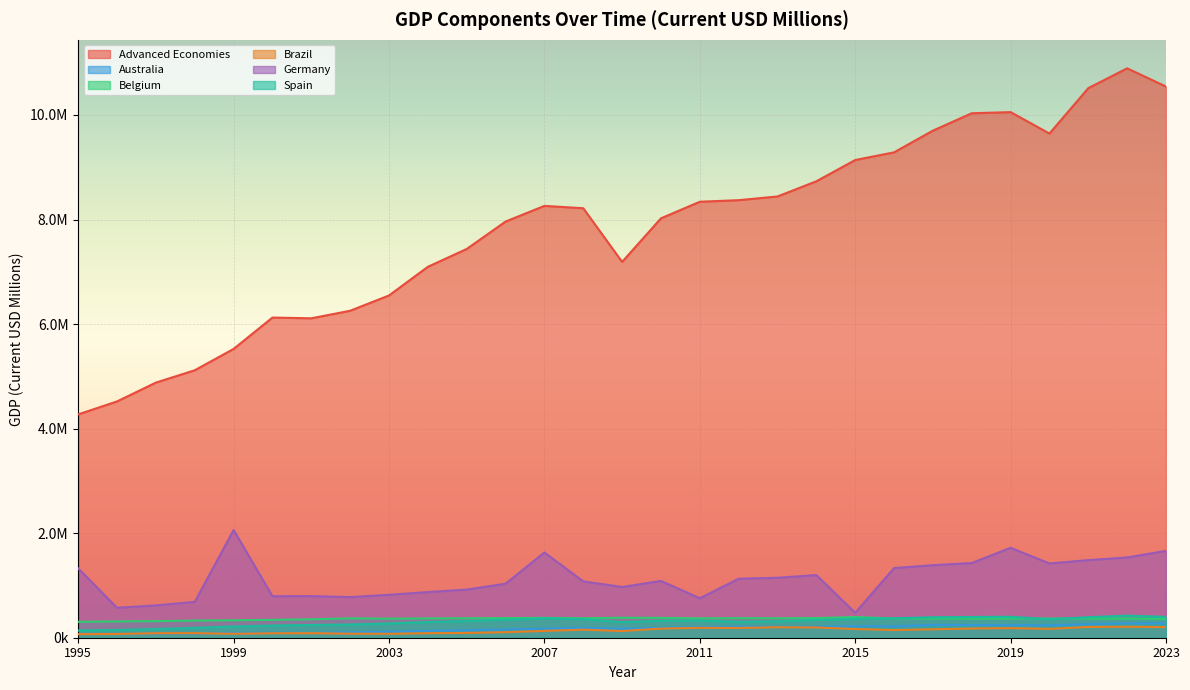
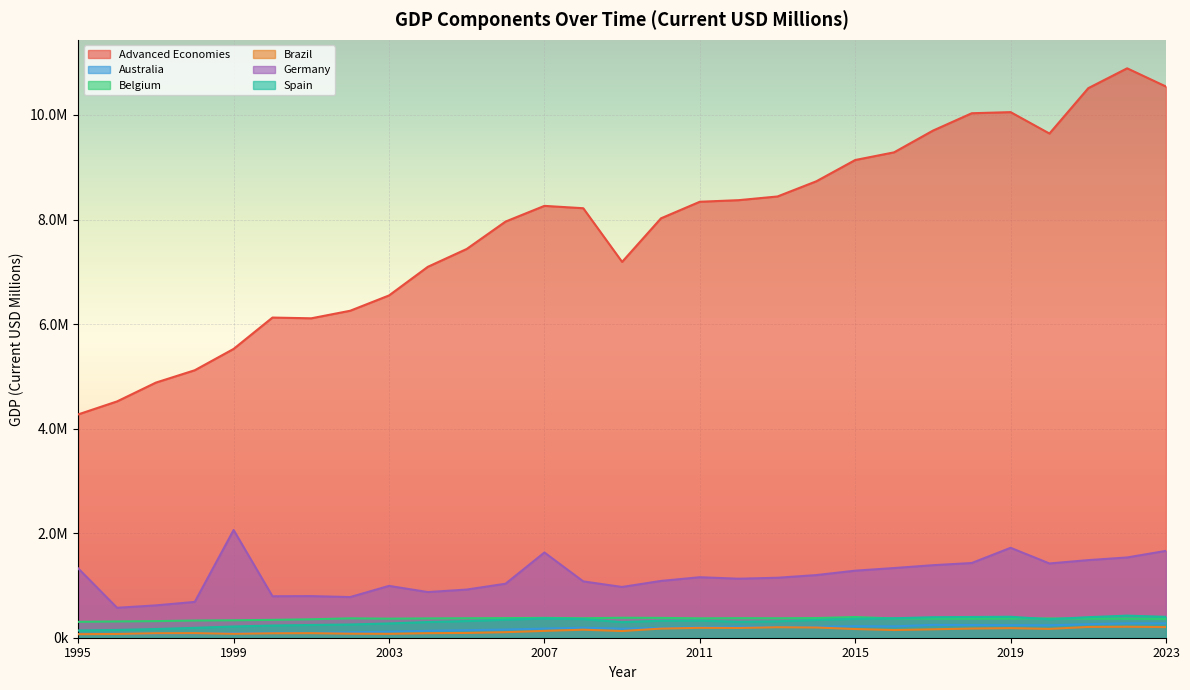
  {
    "Australia": {
      "2015": 200000,
      "2019": 200000,
      "2023": 300000
    },
    "Germany": {
      "1995": 1300000,
      "1999": 2100000,
-     "2003": 800000,
+     "2003": 1000000,
      "2007": 1600000,
-     "2011": 800000,
-     "2015": 500000,
+     "2011": 1200000,
+     "2015": 1300000,
      "2019": 1700000,
      "2023": 1700000
    }
  }
